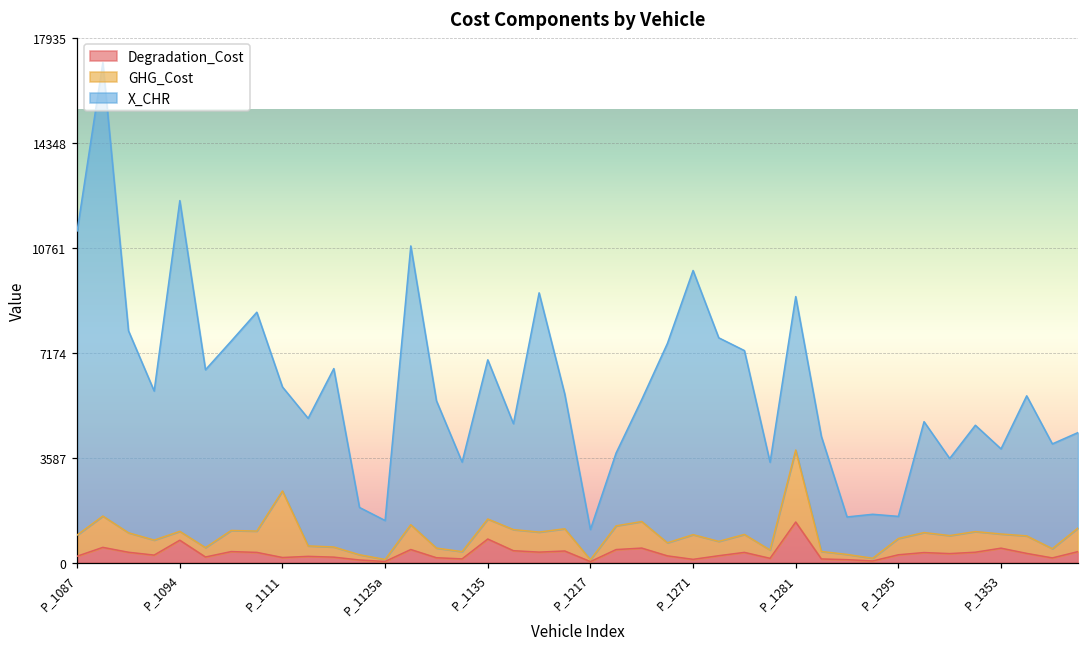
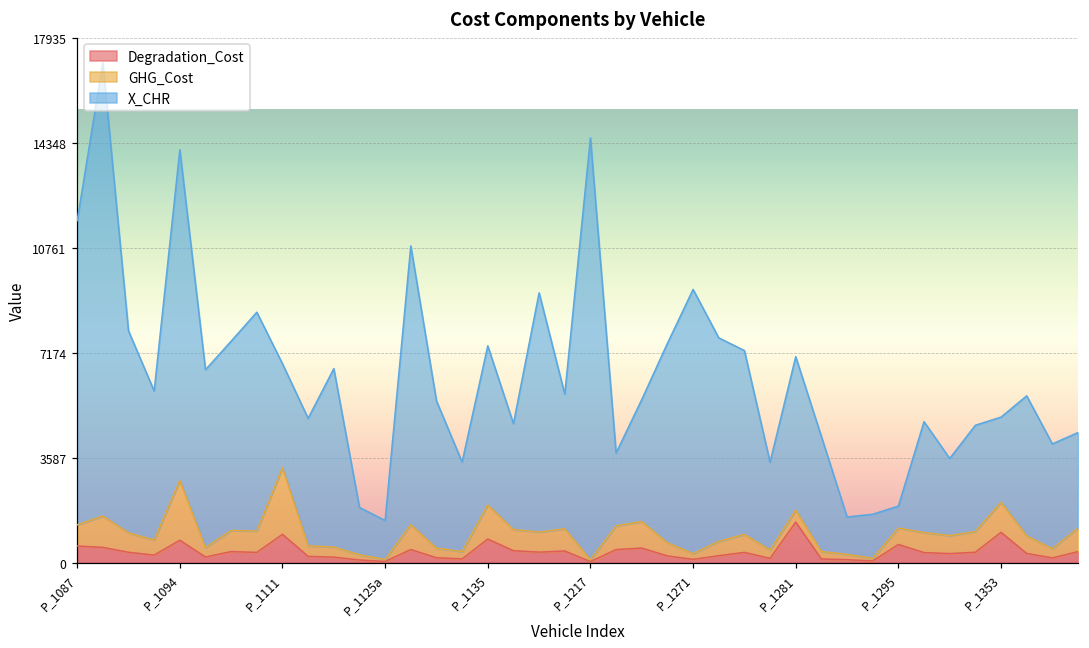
  {
    "Degradation_Cost": {
-     "P_1087": 200,
+     "P_1087": 600,
      "P_1094": 800,
-     "P_1111": 200,
+     "P_1111": 1000,
      "P_1135": 800,
      "P_1271": 100,
      "P_1281": 1400,
-     "P_1295": 300,
-     "P_1353": 500
+     "P_1295": 600,
+     "P_1353": 1000
    },
    "GHG_Cost": {
      "P_1087": 700,
-     "P_1094": 300,
+     "P_1094": 2000,
      "P_1111": 2300,
-     "P_1135": 700,
-     "P_1271": 800,
-     "P_1281": 2500,
+     "P_1135": 1200,
+     "P_1271": 200,
+     "P_1281": 400,
      "P_1295": 600,
-     "P_1353": 500
+     "P_1353": 1000
    },
    "X_CHR": {
      "P_1087": 10400,
      "P_1094": 11300,
      "P_1111": 3600,
      "P_1125a": 1300,
      "P_1135": 5400,
-     "P_1217": 1000,
+     "P_1217": 14400,
      "P_1271": 9000,
      "P_1281": 5200,
      "P_1295": 800,
      "P_1353": 2900
    }
  }
